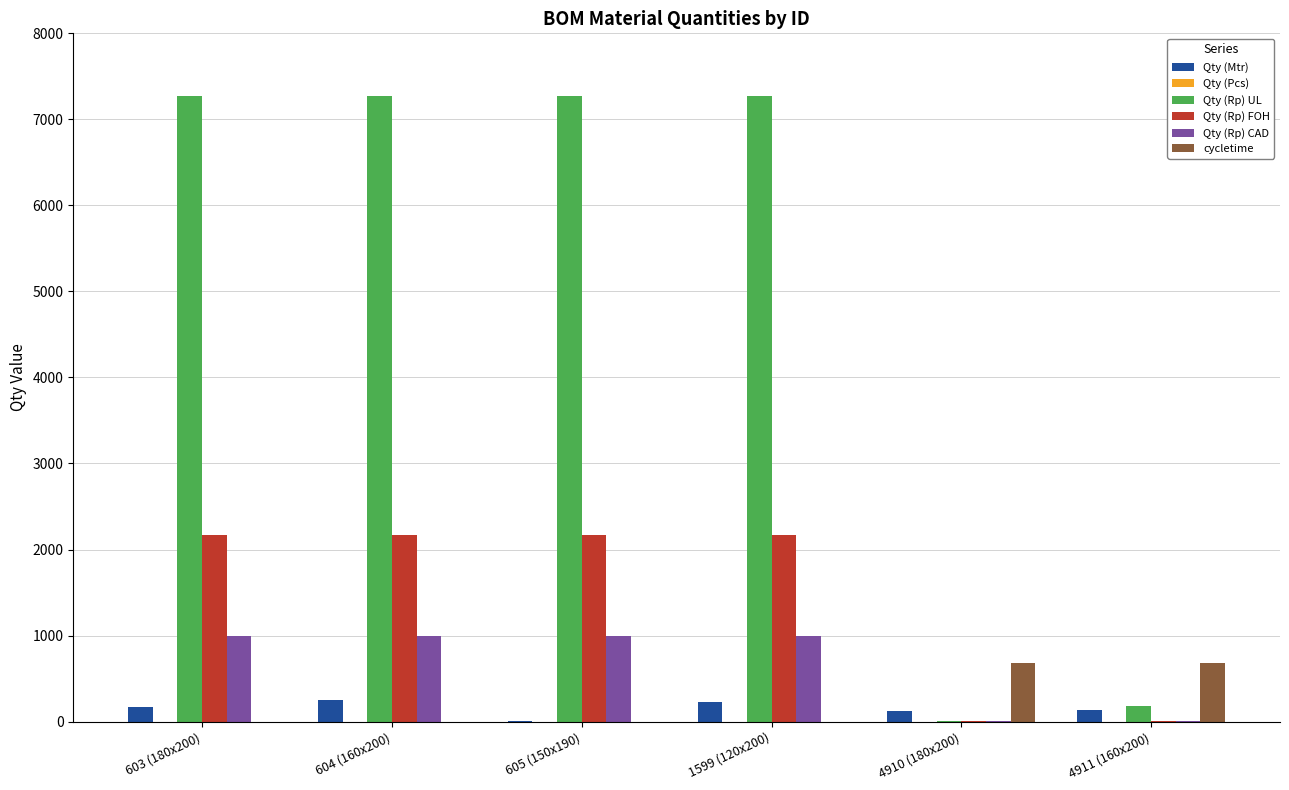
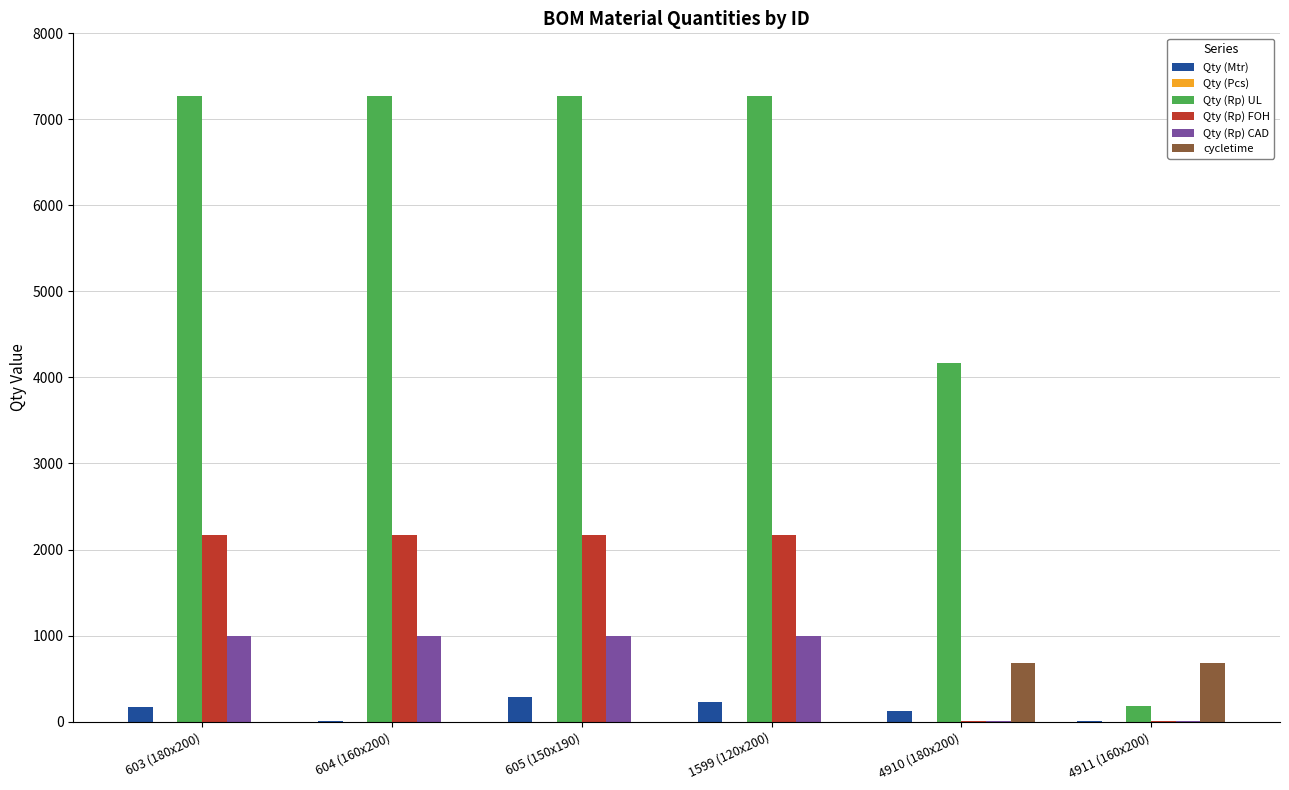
  {
    "Qty (Mtr)": {
      "603 (180x200)": 200,
-     "604 (160x200)": 200,
-     "605 (150x190)": 0,
+     "604 (160x200)": 0,
+     "605 (150x190)": 300,
      "1599 (120x200)": 200,
      "4910 (180x200)": 100,
-     "4911 (160x200)": 100
+     "4911 (160x200)": 0
    },
    "Qty (Rp) UL": {
      "603 (180x200)": 7300,
      "604 (160x200)": 7300,
      "605 (150x190)": 7300,
      "1599 (120x200)": 7300,
-     "4910 (180x200)": 0,
+     "4910 (180x200)": 4200,
      "4911 (160x200)": 200
    },
    "Qty (Rp) FOH": {
      "603 (180x200)": 2200,
      "604 (160x200)": 2200,
      "605 (150x190)": 2200,
      "1599 (120x200)": 2200
    },
    "Qty (Rp) CAD": {
      "603 (180x200)": 1000,
      "604 (160x200)": 1000,
      "605 (150x190)": 1000,
      "1599 (120x200)": 1000
    },
    "cycletime": {
      "603 (180x200)": 0,
      "604 (160x200)": 0,
      "605 (150x190)": 0,
      "1599 (120x200)": 0,
      "4910 (180x200)": 700,
      "4911 (160x200)": 700
    }
  }
